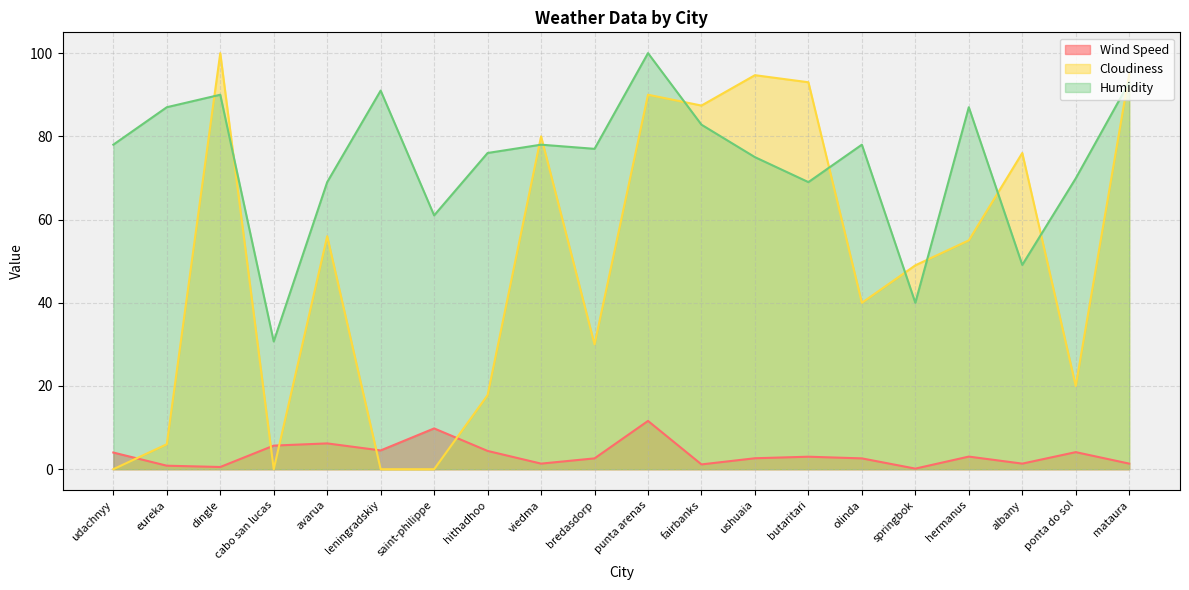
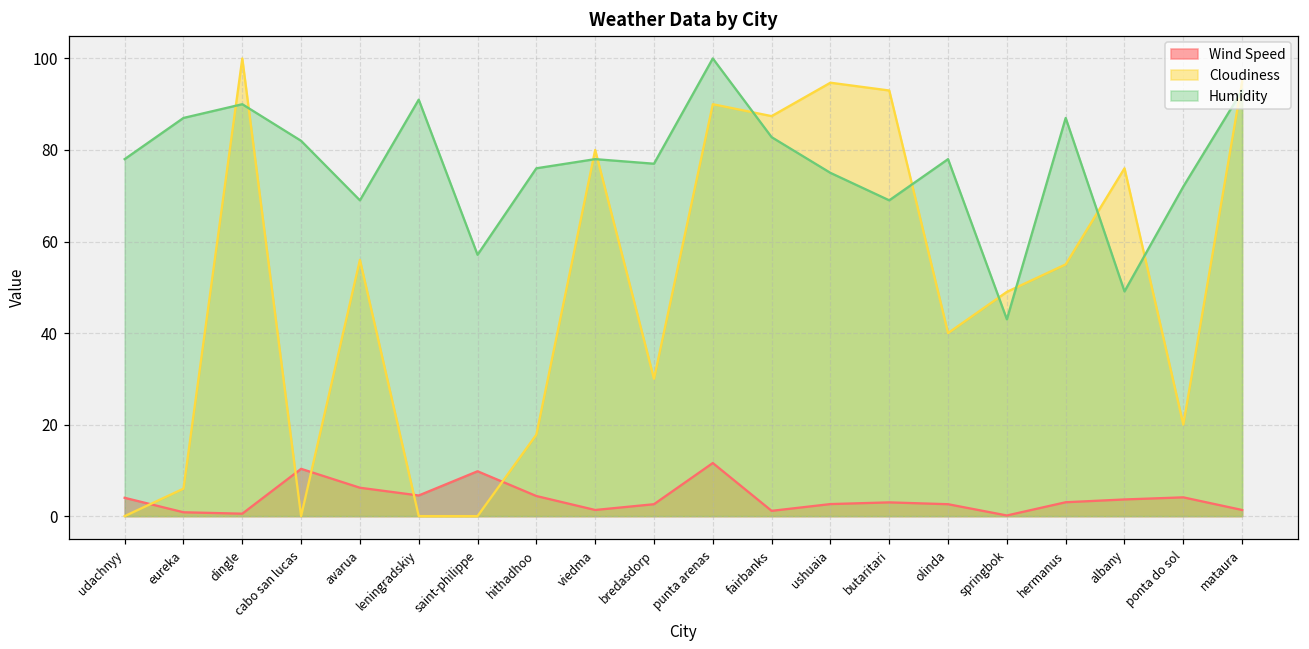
  {
    "Wind Speed": {
      "udachnyy": 4,
      "eureka": 1,
      "dingle": 1,
-     "cabo san lucas": 6,
+     "cabo san lucas": 10,
      "avarua": 6,
      "leningradskiy": 5,
      "saint-philippe": 10,
      "hithadhoo": 4,
      "viedma": 1,
      "bredasdorp": 3,
      "punta arenas": 12,
      "fairbanks": 1,
      "ushuaia": 3,
      "butaritari": 3,
      "olinda": 3,
      "springbok": 0,
      "hermanus": 3,
-     "albany": 1,
+     "albany": 4,
      "ponta do sol": 4,
      "mataura": 1
    },
    "Cloudiness": {
      "udachnyy": 0,
      "eureka": 6,
      "dingle": 100,
      "cabo san lucas": 0,
      "avarua": 56,
      "leningradskiy": 0,
      "saint-philippe": 0,
      "hithadhoo": 18,
      "viedma": 80,
      "bredasdorp": 30,
      "punta arenas": 90,
      "fairbanks": 87,
      "ushuaia": 95,
      "butaritari": 93,
      "olinda": 40,
      "springbok": 49,
      "hermanus": 55,
      "albany": 76,
      "ponta do sol": 20
    },
    "Humidity": {
      "udachnyy": 78,
      "eureka": 87,
      "dingle": 90,
-     "cabo san lucas": 31,
+     "cabo san lucas": 82,
      "avarua": 69,
      "leningradskiy": 91,
-     "saint-philippe": 61,
+     "saint-philippe": 57,
      "hithadhoo": 76,
      "viedma": 78,
      "bredasdorp": 77,
      "punta arenas": 100,
      "fairbanks": 83,
      "ushuaia": 75,
      "butaritari": 69,
      "olinda": 78,
-     "springbok": 40,
+     "springbok": 43,
      "hermanus": 87,
      "albany": 49,
-     "ponta do sol": 70
+     "ponta do sol": 72
    }
  }
